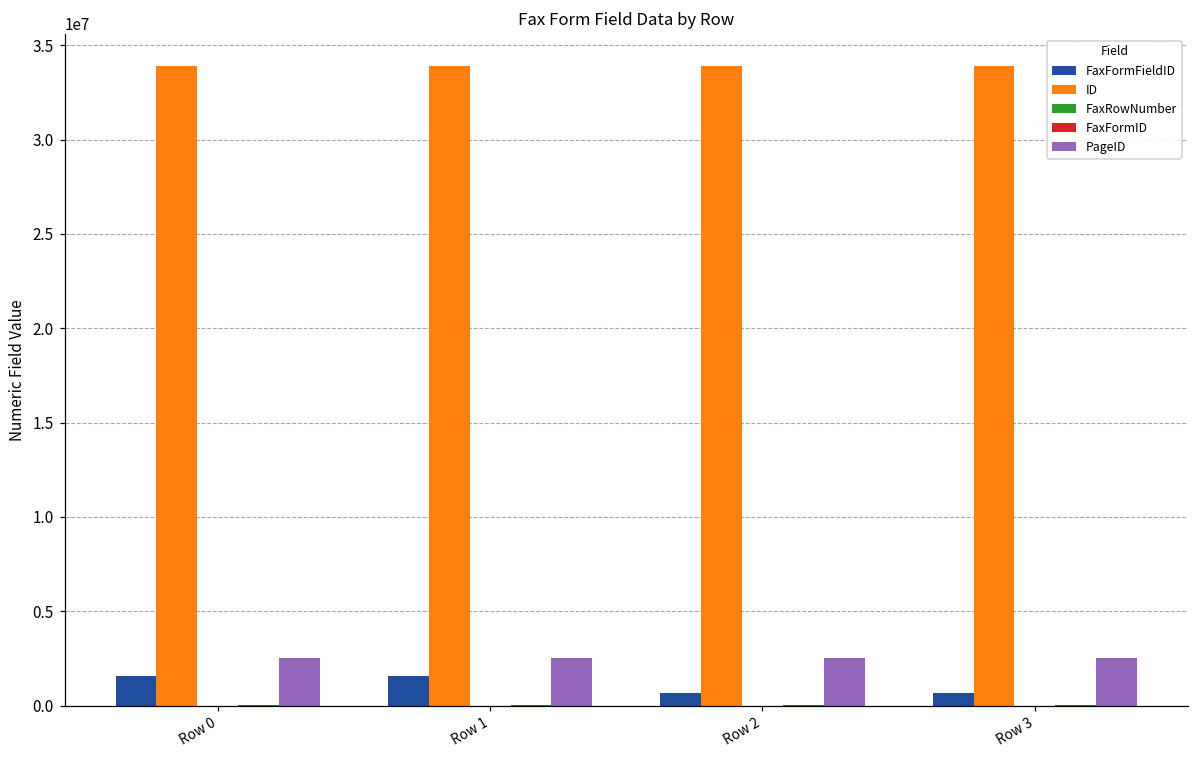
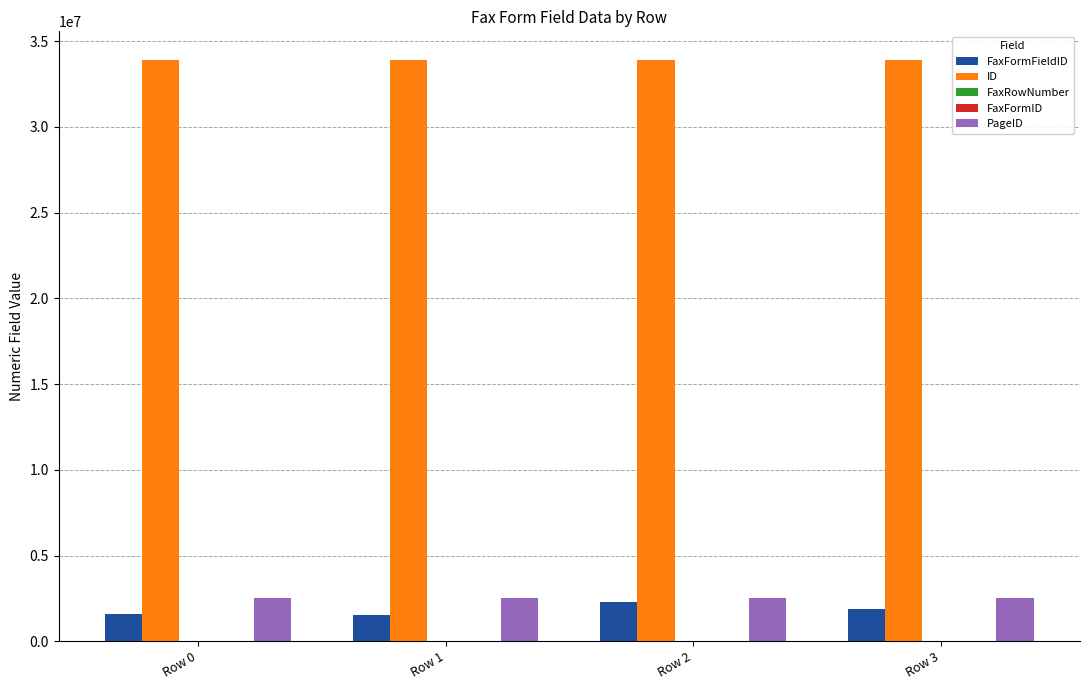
  {
    "FaxFormFieldID": {
      "Row 0": 1600000,
      "Row 1": 1600000,
-     "Row 2": 700000,
-     "Row 3": 700000
+     "Row 2": 2300000,
+     "Row 3": 1900000
    },
    "ID": {
      "Row 0": 33900000,
      "Row 1": 33900000,
      "Row 2": 33900000,
      "Row 3": 33900000
    },
    "FaxRowNumber": {
      "Row 0": 0,
      "Row 1": 0,
      "Row 2": 0,
      "Row 3": 0
    },
    "PageID": {
      "Row 0": 2500000,
      "Row 1": 2500000,
      "Row 2": 2500000,
      "Row 3": 2500000
    }
  }
